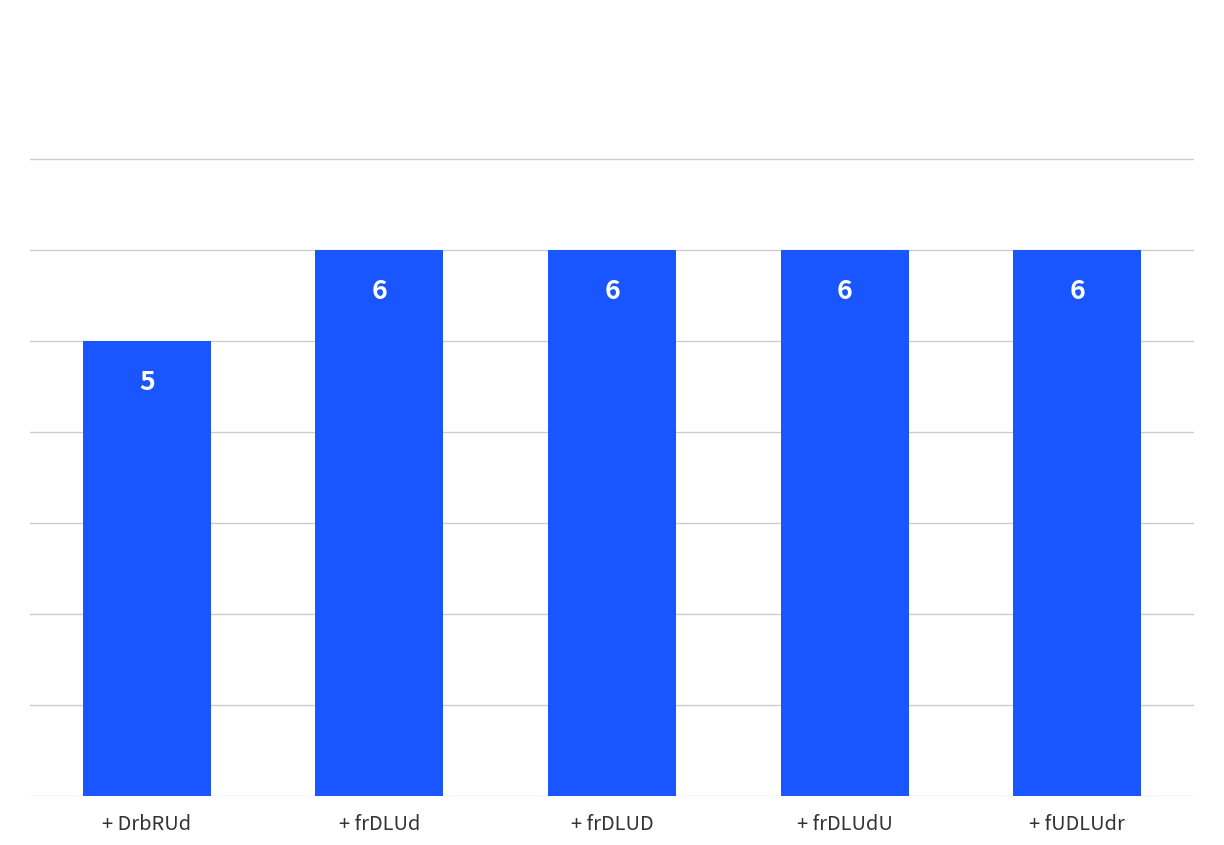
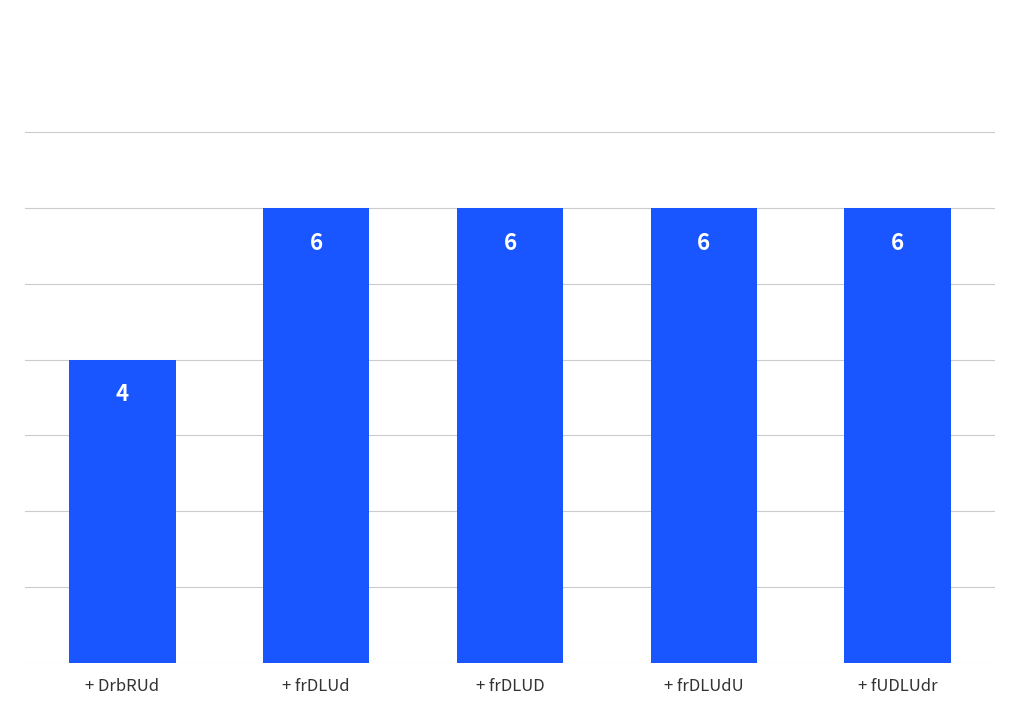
  {
-   "+ DrbRUd": 5,
+   "+ DrbRUd": 4,
    "+ frDLUd": 6,
    "+ frDLUD": 6,
    "+ frDLUdU": 6,
    "+ fUDLUdr": 6
  }
